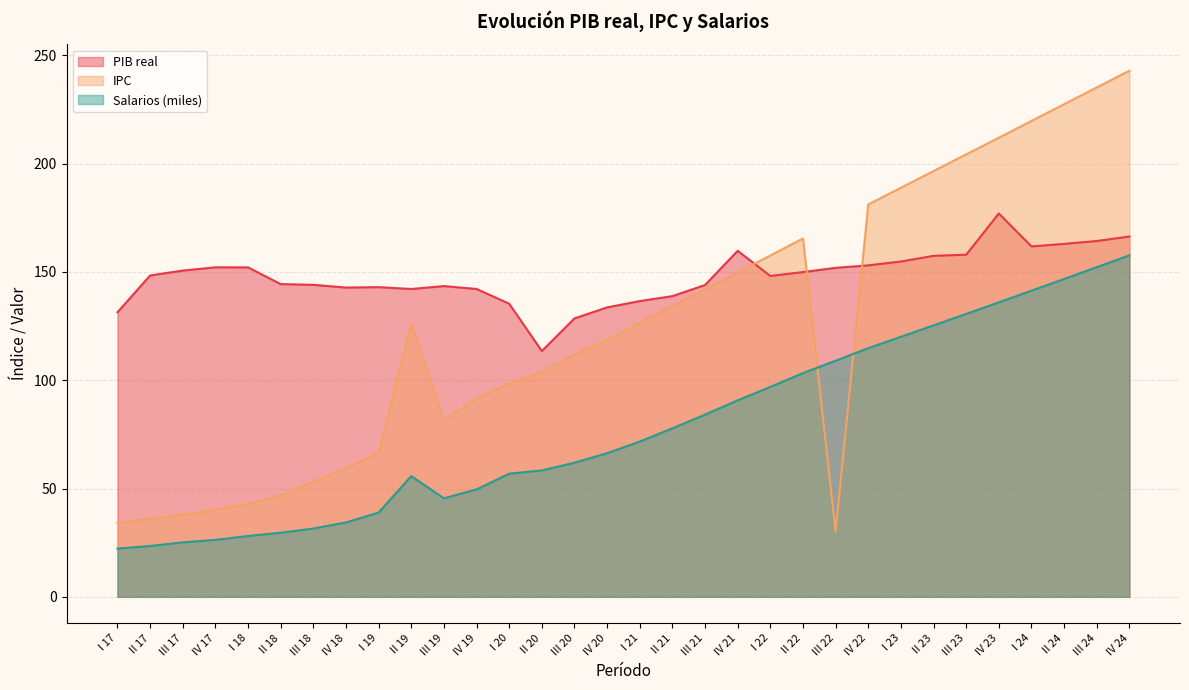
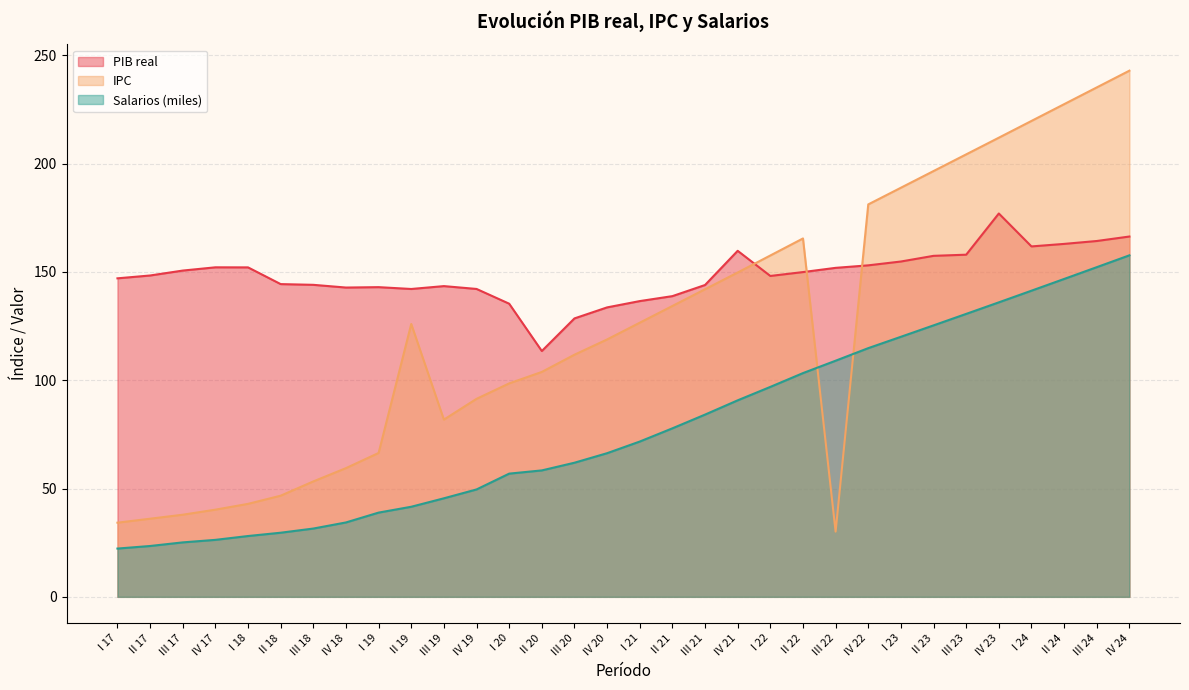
  {
    "PIB real": {
-     "I 17": 131,
+     "I 17": 147,
      "II 17": 148,
      "III 17": 151,
      "IV 17": 152,
      "I 18": 152,
      "II 18": 144,
      "III 18": 144,
      "IV 18": 143,
      "I 19": 143,
      "II 19": 142,
      "III 19": 143,
      "IV 19": 142,
      "I 20": 135,
      "II 20": 113,
      "III 20": 129,
      "IV 20": 134,
      "I 21": 137,
      "II 21": 139,
      "III 21": 144,
      "IV 21": 160,
      "I 22": 148,
      "II 22": 150,
      "III 22": 152,
      "IV 22": 153,
      "I 23": 155,
      "II 23": 157,
      "III 23": 158,
      "IV 23": 177,
      "I 24": 162,
      "II 24": 163,
      "III 24": 164,
      "IV 24": 166
    },
    "IPC": {
      "I 17": 34,
      "II 17": 36,
      "III 17": 38,
      "IV 17": 40,
      "I 18": 43,
      "II 18": 47,
      "III 18": 53,
      "IV 18": 59,
      "I 19": 66,
      "II 19": 126,
      "III 19": 82,
      "IV 19": 91,
      "I 20": 99,
      "II 20": 104,
      "III 20": 112,
      "IV 20": 119,
      "I 21": 127,
      "II 21": 134,
      "III 21": 142,
      "IV 21": 150,
      "I 22": 158,
      "II 22": 165,
      "III 22": 30,
      "IV 22": 181,
      "I 23": 189,
      "II 23": 197,
      "III 23": 204,
      "IV 23": 212,
      "I 24": 220,
      "II 24": 227,
      "III 24": 235,
      "IV 24": 243
    },
    "Salarios (miles)": {
      "I 17": 22,
      "II 17": 23,
      "III 17": 25,
      "IV 17": 26,
      "I 18": 28,
      "II 18": 30,
      "III 18": 32,
      "IV 18": 34,
      "I 19": 39,
-     "II 19": 56,
+     "II 19": 42,
      "III 19": 45,
      "IV 19": 50,
      "I 20": 57,
      "II 20": 58,
      "III 20": 62,
      "IV 20": 66,
      "I 21": 72,
      "II 21": 78,
      "III 21": 84,
      "IV 21": 91,
      "I 22": 97,
      "II 22": 103,
      "III 22": 109,
      "IV 22": 115,
      "I 23": 120,
      "II 23": 125,
      "III 23": 131,
      "IV 23": 136,
      "I 24": 141,
      "II 24": 147,
      "III 24": 152,
      "IV 24": 158
    }
  }
